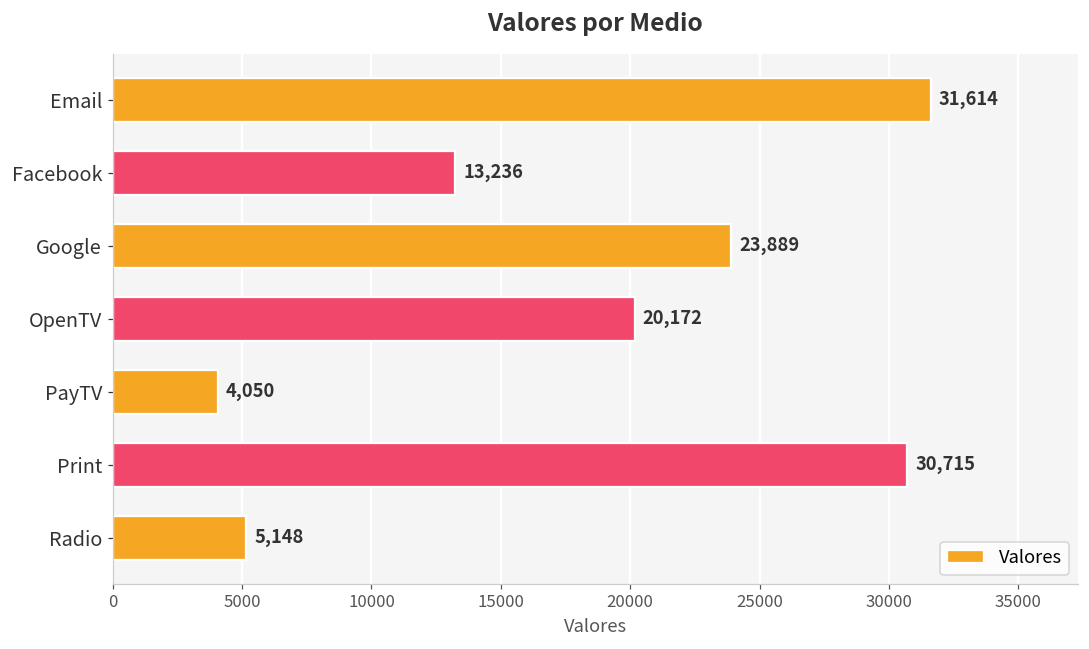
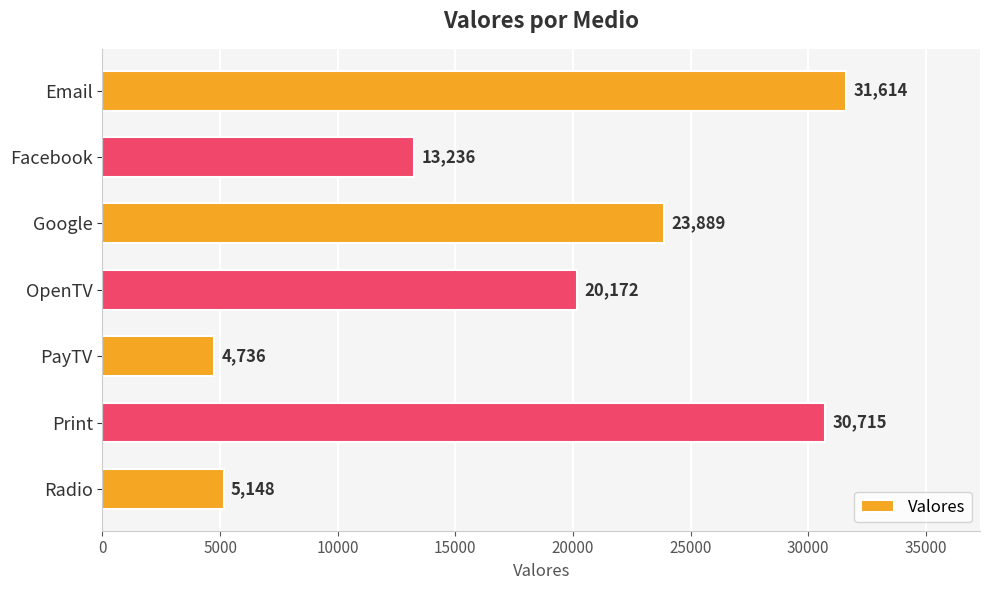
  {
    "Email": "31,614",
    "Facebook": "13,236",
    "Google": "23,889",
    "OpenTV": "20,172",
-   "PayTV": "4,050",
+   "PayTV": "4,736",
    "Print": "30,715",
    "Radio": "5,148"
  }
